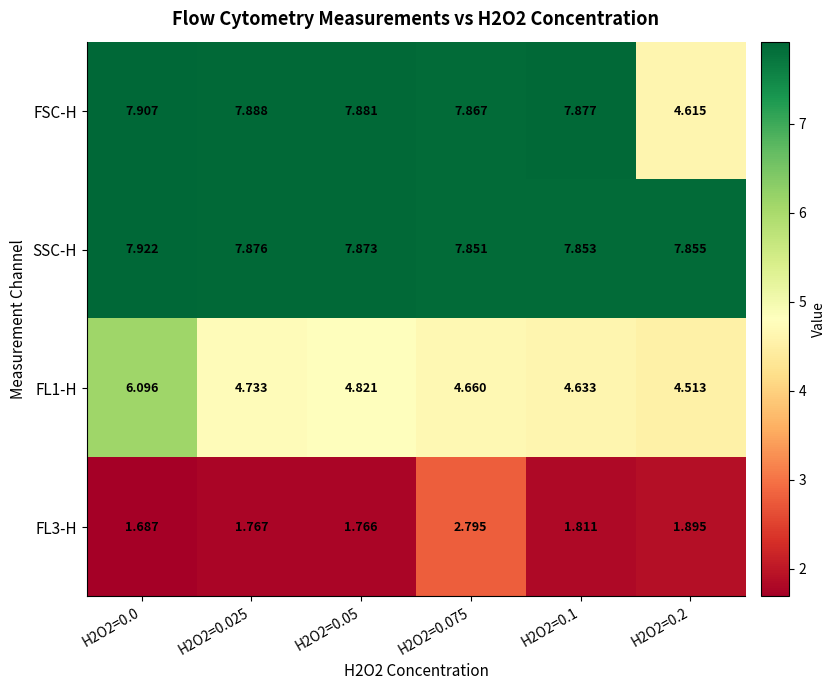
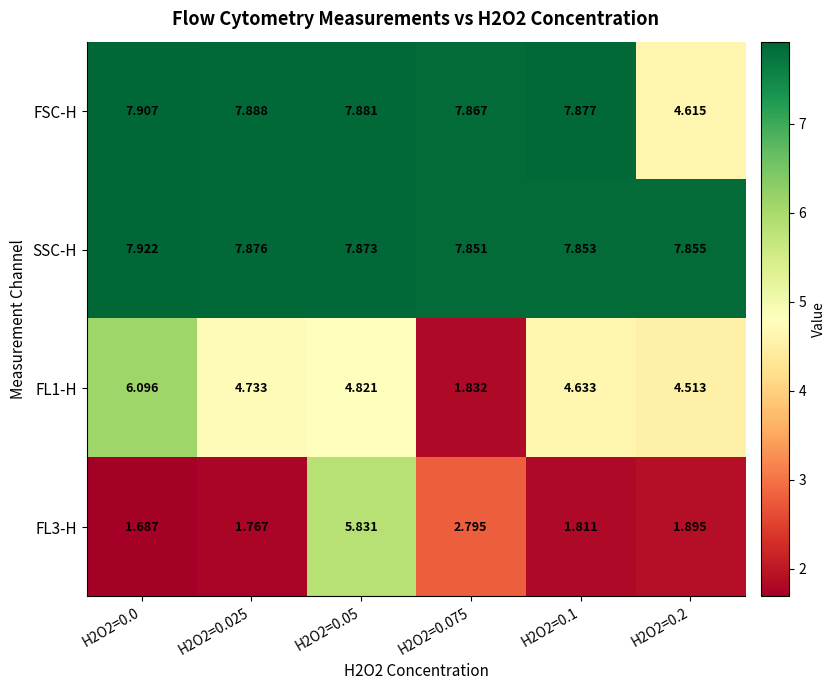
  {
    "FSC-H": {
      "H2O2=0.0": 7.907,
      "H2O2=0.025": 7.888,
      "H2O2=0.05": 7.881,
      "H2O2=0.075": 7.867,
      "H2O2=0.1": 7.877,
      "H2O2=0.2": 4.615
    },
    "SSC-H": {
      "H2O2=0.0": 7.922,
      "H2O2=0.025": 7.876,
      "H2O2=0.05": 7.873,
      "H2O2=0.075": 7.851,
      "H2O2=0.1": 7.853,
      "H2O2=0.2": 7.855
    },
    "FL1-H": {
      "H2O2=0.0": 6.096,
      "H2O2=0.025": 4.733,
      "H2O2=0.05": 4.821,
-     "H2O2=0.075": 4.660,
+     "H2O2=0.075": 1.832,
      "H2O2=0.1": 4.633,
      "H2O2=0.2": 4.513
    },
    "FL3-H": {
      "H2O2=0.0": 1.687,
      "H2O2=0.025": 1.767,
-     "H2O2=0.05": 1.766,
+     "H2O2=0.05": 5.831,
      "H2O2=0.075": 2.795,
      "H2O2=0.1": 1.811,
      "H2O2=0.2": 1.895
    }
  }
